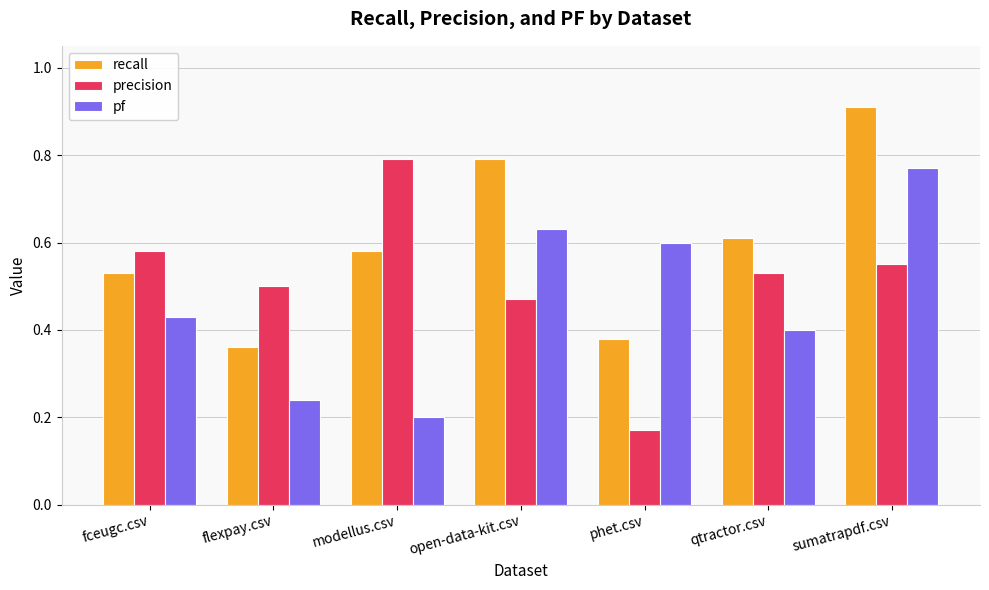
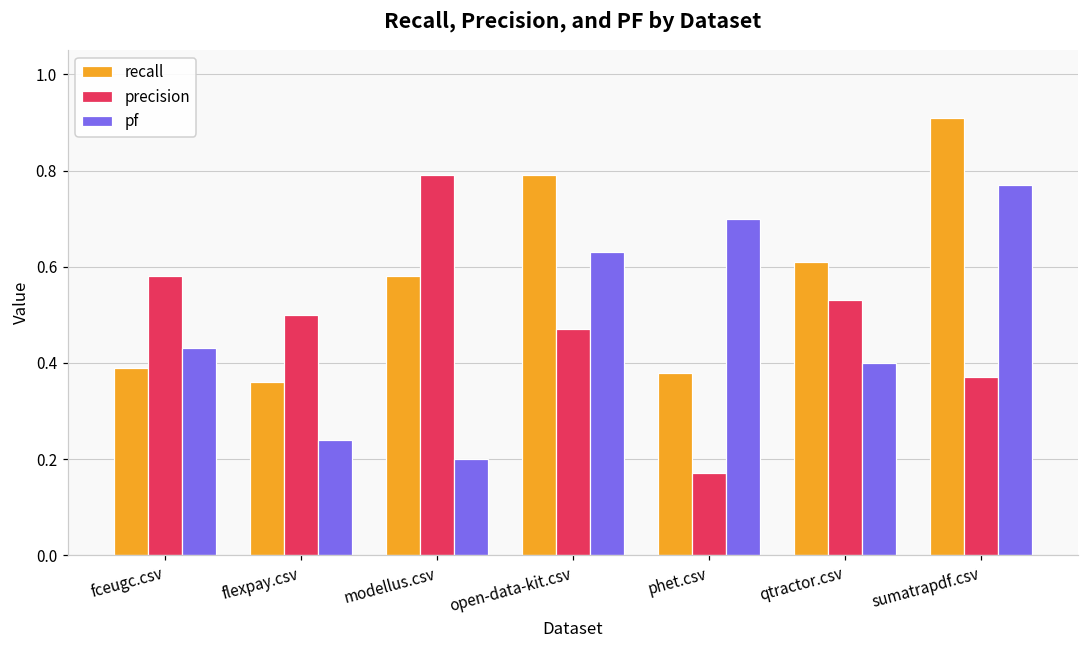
  {
    "recall": {
-     "fceugc.csv": 0.53,
+     "fceugc.csv": 0.39,
      "flexpay.csv": 0.36,
      "modellus.csv": 0.58,
      "open-data-kit.csv": 0.79,
      "phet.csv": 0.38,
      "qtractor.csv": 0.61,
      "sumatrapdf.csv": 0.91
    },
    "precision": {
      "fceugc.csv": 0.58,
      "flexpay.csv": 0.50,
      "modellus.csv": 0.79,
      "open-data-kit.csv": 0.47,
      "phet.csv": 0.17,
      "qtractor.csv": 0.53,
-     "sumatrapdf.csv": 0.55
+     "sumatrapdf.csv": 0.37
    },
    "pf": {
      "fceugc.csv": 0.43,
      "flexpay.csv": 0.24,
      "modellus.csv": 0.2,
      "open-data-kit.csv": 0.63,
-     "phet.csv": 0.6,
+     "phet.csv": 0.7,
      "qtractor.csv": 0.4,
      "sumatrapdf.csv": 0.77
    }
  }
